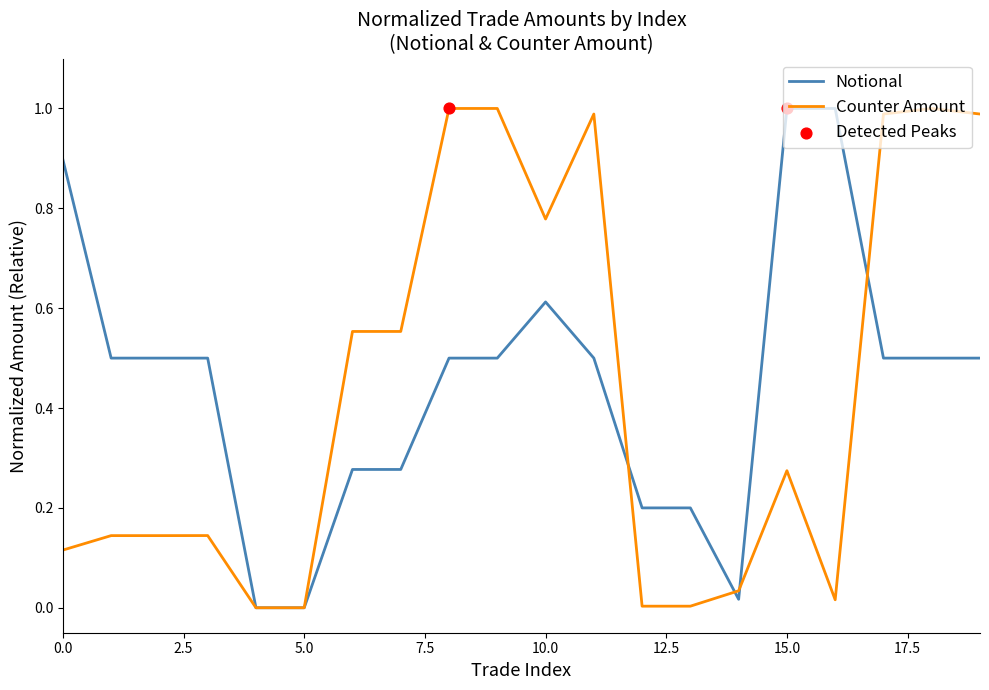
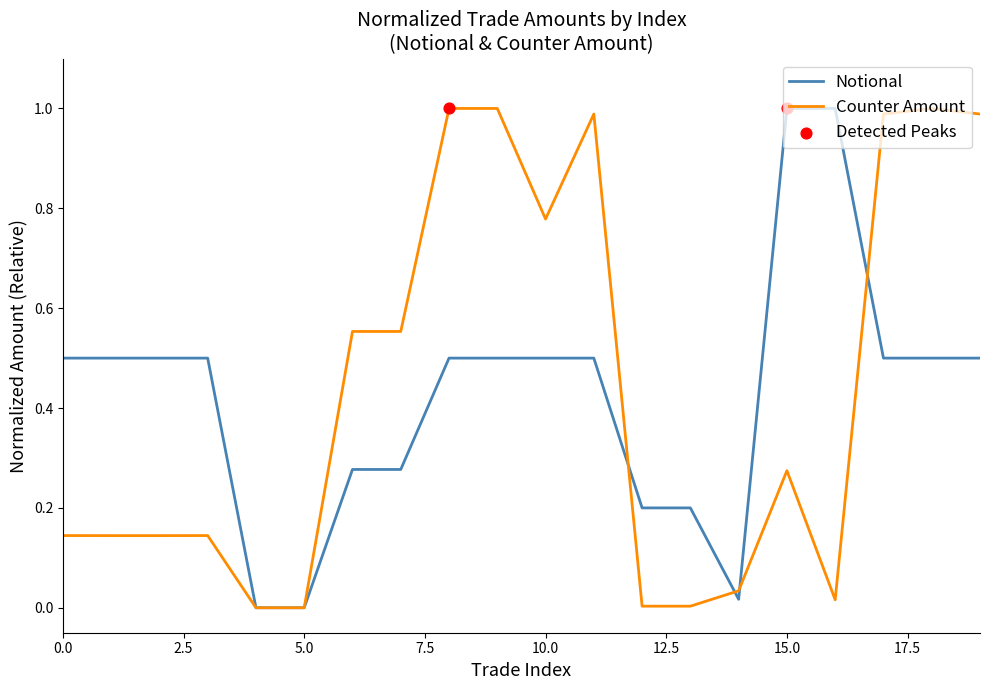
  {
    "Notional": {
-     "0.0": 0.90,
-     "10.0": 0.61
+     "0.0": 0.50,
+     "10.0": 0.50
    },
    "Counter Amount": {
-     "0.0": 0.12,
+     "0.0": 0.14,
      "10.0": 0.78,
      "15.0": 0.27
    }
  }
